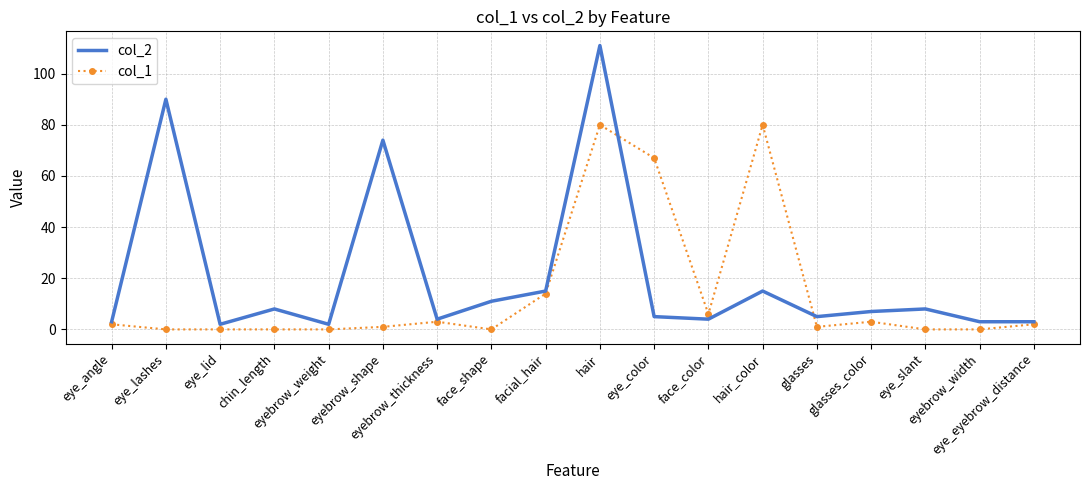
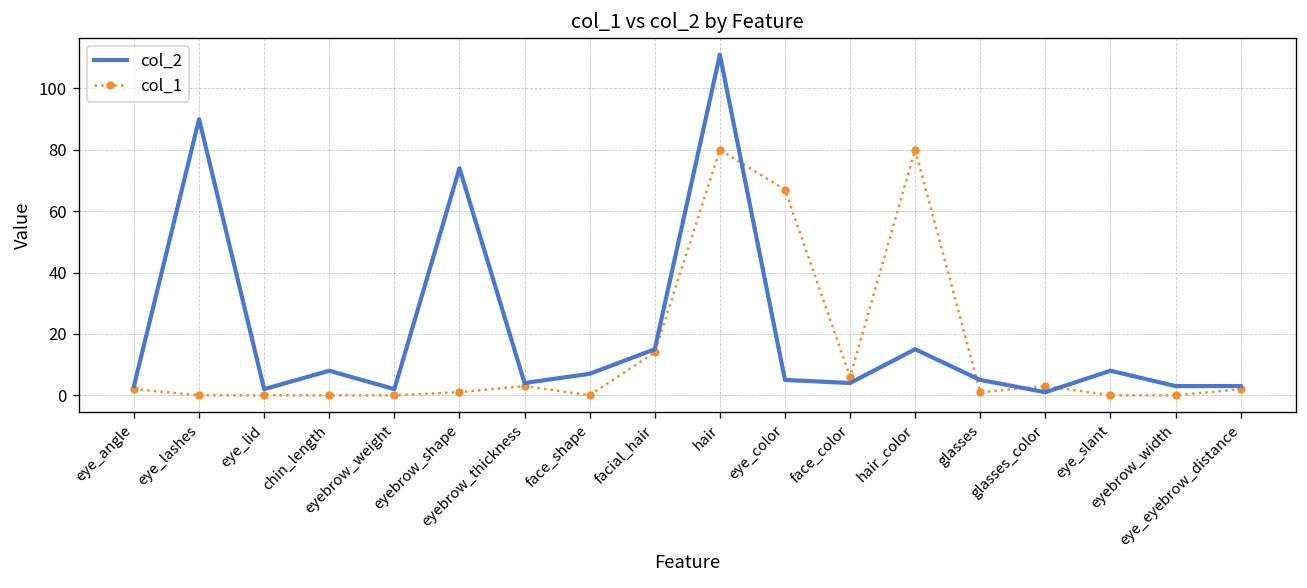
  {
    "col_2": {
      "eye_angle": 3,
      "eye_lashes": 90,
      "eye_lid": 2,
      "chin_length": 8,
      "eyebrow_weight": 2,
      "eyebrow_shape": 74,
-     "face_shape": 11,
+     "face_shape": 7,
      "facial_hair": 15,
      "hair": 111,
      "eye_color": 5,
      "face_color": 4,
      "hair_color": 15,
      "glasses": 5,
-     "glasses_color": 7,
+     "glasses_color": 1,
      "eye_slant": 8,
      "eyebrow_width": 3,
      "eye_eyebrow_distance": 3
    },
    "col_1": {
      "eye_angle": 2,
      "eye_lashes": 0,
      "eye_lid": 0,
      "chin_length": 0,
      "eyebrow_weight": 0,
      "eyebrow_shape": 1,
      "face_shape": 0,
      "facial_hair": 14,
      "hair": 80,
      "eye_color": 67,
      "face_color": 6,
      "hair_color": 80,
      "glasses": 1,
      "glasses_color": 3,
      "eye_slant": 0,
      "eyebrow_width": 0,
      "eye_eyebrow_distance": 2
    }
  }
